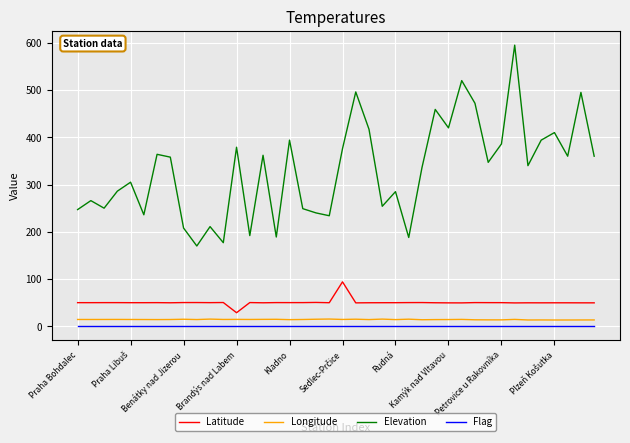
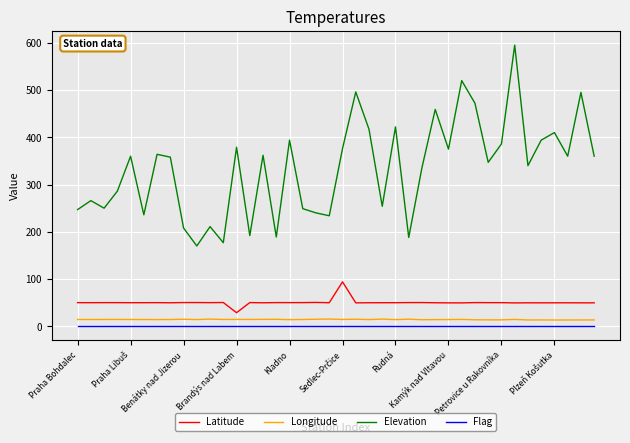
  {
    "Latitude": {
      "Praha Bohdalec": 50,
      "Praha Libuš": 50,
      "Benátky nad Jizerou": 50,
      "Brandýs nad Labem": 30,
      "Kladno": 50,
      "Sedlec-Prčice": 90,
      "Rudná": 50,
      "Kamýk nad Vltavou": 50,
      "Petrovice u Rakovníka": 50,
      "Plzeň Košutka": 50
    },
    "Longitude": {
      "Praha Bohdalec": 10,
      "Praha Libuš": 10,
      "Benátky nad Jizerou": 10,
      "Brandýs nad Labem": 10,
      "Kladno": 10,
      "Sedlec-Prčice": 10,
      "Rudná": 10,
      "Kamýk nad Vltavou": 10,
      "Petrovice u Rakovníka": 10,
      "Plzeň Košutka": 10
    },
    "Elevation": {
      "Praha Bohdalec": 250,
-     "Praha Libuš": 310,
+     "Praha Libuš": 360,
      "Benátky nad Jizerou": 210,
      "Brandýs nad Labem": 380,
      "Kladno": 390,
      "Sedlec-Prčice": 380,
-     "Rudná": 290,
-     "Kamýk nad Vltavou": 420,
+     "Rudná": 420,
+     "Kamýk nad Vltavou": 380,
      "Petrovice u Rakovníka": 390,
      "Plzeň Košutka": 410
    },
    "Flag": {
      "Praha Bohdalec": 0,
      "Praha Libuš": 0,
      "Benátky nad Jizerou": 0,
      "Brandýs nad Labem": 0,
      "Kladno": 0,
      "Sedlec-Prčice": 0,
      "Rudná": 0,
      "Kamýk nad Vltavou": 0,
      "Petrovice u Rakovníka": 0,
      "Plzeň Košutka": 0
    }
  }
